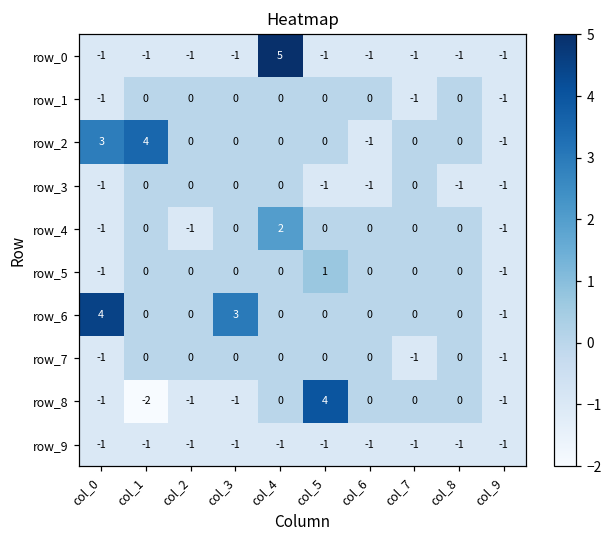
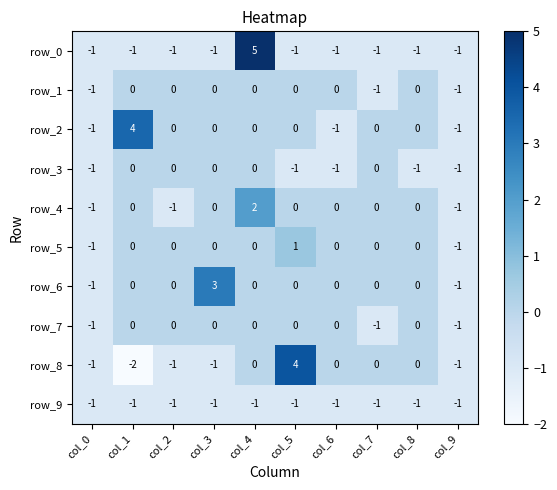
  {
    "row_0": {
      "col_0": -1,
      "col_1": -1,
      "col_2": -1,
      "col_3": -1,
      "col_4": 5,
      "col_5": -1,
      "col_6": -1,
      "col_7": -1,
      "col_8": -1,
      "col_9": -1
    },
    "row_1": {
      "col_0": -1,
      "col_1": 0,
      "col_2": 0,
      "col_3": 0,
      "col_4": 0,
      "col_5": 0,
      "col_6": 0,
      "col_7": -1,
      "col_8": 0,
      "col_9": -1
    },
    "row_2": {
-     "col_0": 3,
+     "col_0": -1,
      "col_1": 4,
      "col_2": 0,
      "col_3": 0,
      "col_4": 0,
      "col_5": 0,
      "col_6": -1,
      "col_7": 0,
      "col_8": 0,
      "col_9": -1
    },
    "row_3": {
      "col_0": -1,
      "col_1": 0,
      "col_2": 0,
      "col_3": 0,
      "col_4": 0,
      "col_5": -1,
      "col_6": -1,
      "col_7": 0,
      "col_8": -1,
      "col_9": -1
    },
    "row_4": {
      "col_0": -1,
      "col_1": 0,
      "col_2": -1,
      "col_3": 0,
      "col_4": 2,
      "col_5": 0,
      "col_6": 0,
      "col_7": 0,
      "col_8": 0,
      "col_9": -1
    },
    "row_5": {
      "col_0": -1,
      "col_1": 0,
      "col_2": 0,
      "col_3": 0,
      "col_4": 0,
      "col_5": 1,
      "col_6": 0,
      "col_7": 0,
      "col_8": 0,
      "col_9": -1
    },
    "row_6": {
-     "col_0": 4,
+     "col_0": -1,
      "col_1": 0,
      "col_2": 0,
      "col_3": 3,
      "col_4": 0,
      "col_5": 0,
      "col_6": 0,
      "col_7": 0,
      "col_8": 0,
      "col_9": -1
    },
    "row_7": {
      "col_0": -1,
      "col_1": 0,
      "col_2": 0,
      "col_3": 0,
      "col_4": 0,
      "col_5": 0,
      "col_6": 0,
      "col_7": -1,
      "col_8": 0,
      "col_9": -1
    },
    "row_8": {
      "col_0": -1,
      "col_1": -2,
      "col_2": -1,
      "col_3": -1,
      "col_4": 0,
      "col_5": 4,
      "col_6": 0,
      "col_7": 0,
      "col_8": 0,
      "col_9": -1
    },
    "row_9": {
      "col_0": -1,
      "col_1": -1,
      "col_2": -1,
      "col_3": -1,
      "col_4": -1,
      "col_5": -1,
      "col_6": -1,
      "col_7": -1,
      "col_8": -1,
      "col_9": -1
    }
  }
